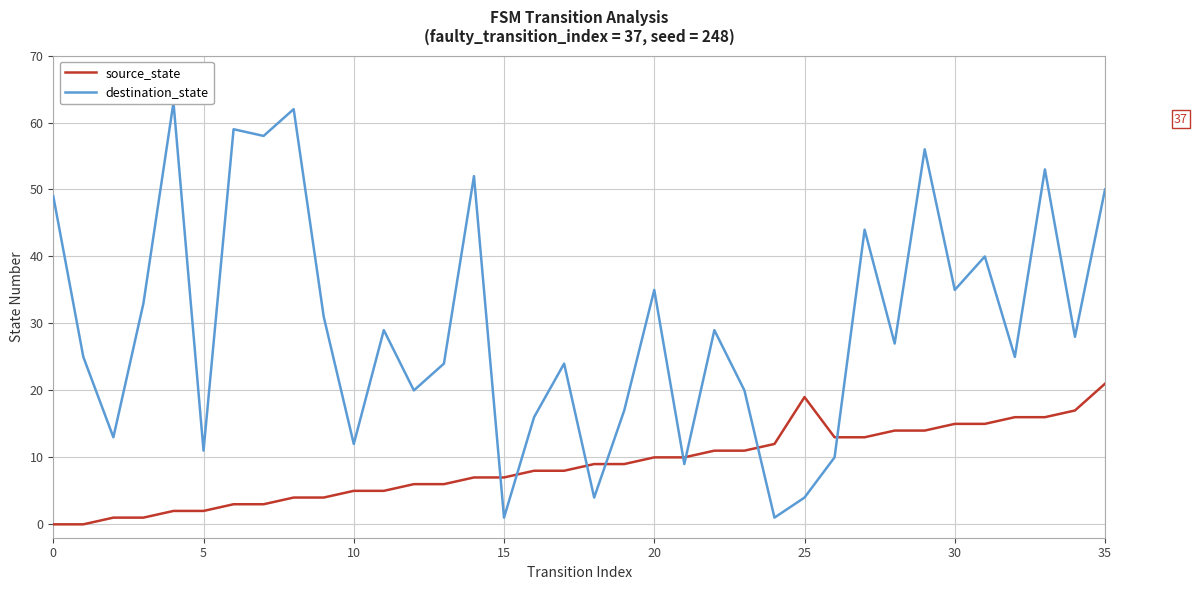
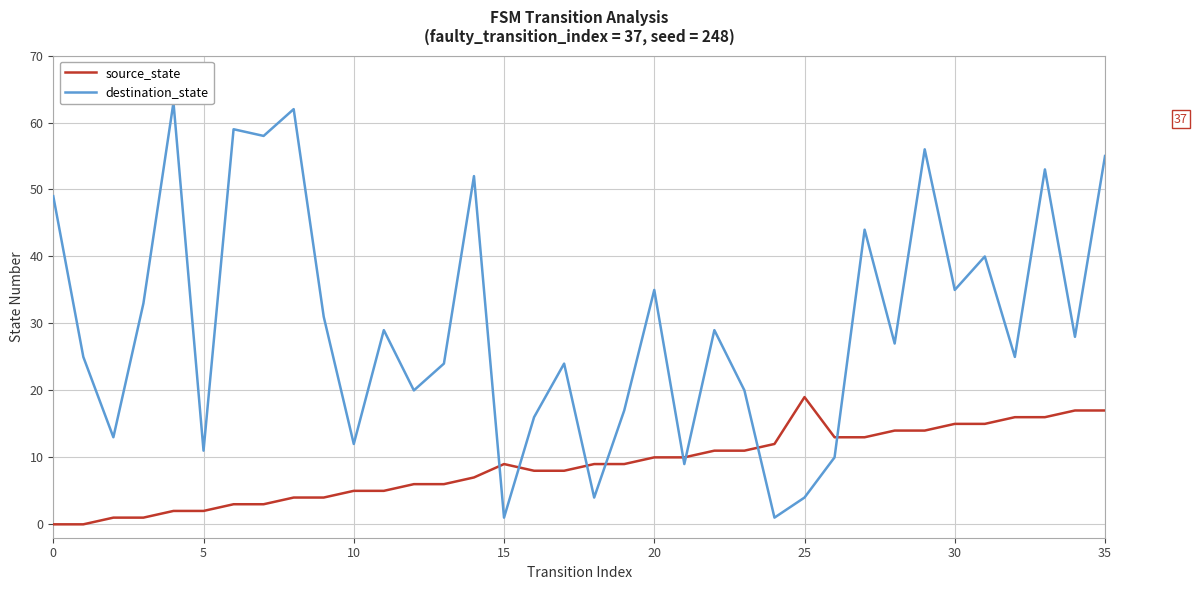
  {
    "source_state": {
      "0": 0,
      "5": 2,
      "10": 5,
-     "15": 7,
+     "15": 9,
      "20": 10,
      "25": 19,
      "30": 15,
-     "35": 21
+     "35": 17
    },
    "destination_state": {
      "0": 49,
      "5": 11,
      "10": 12,
      "15": 1,
      "20": 35,
      "25": 4,
      "30": 35,
-     "35": 50
+     "35": 55
    }
  }
